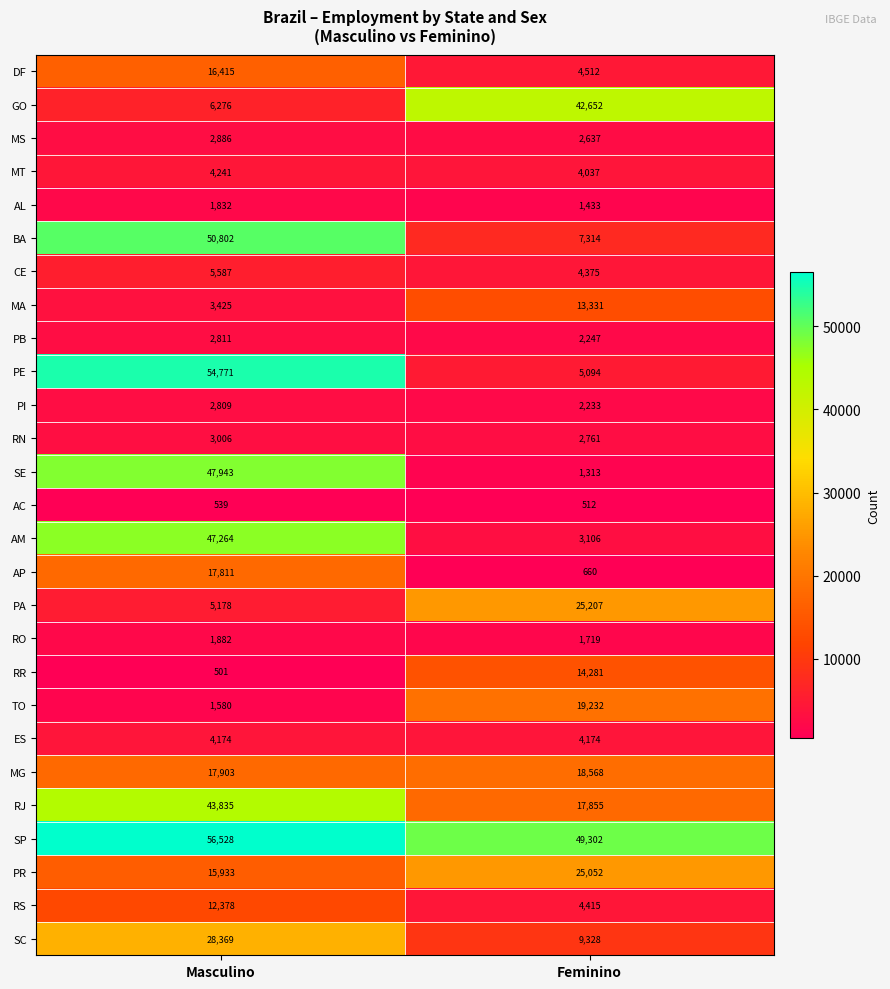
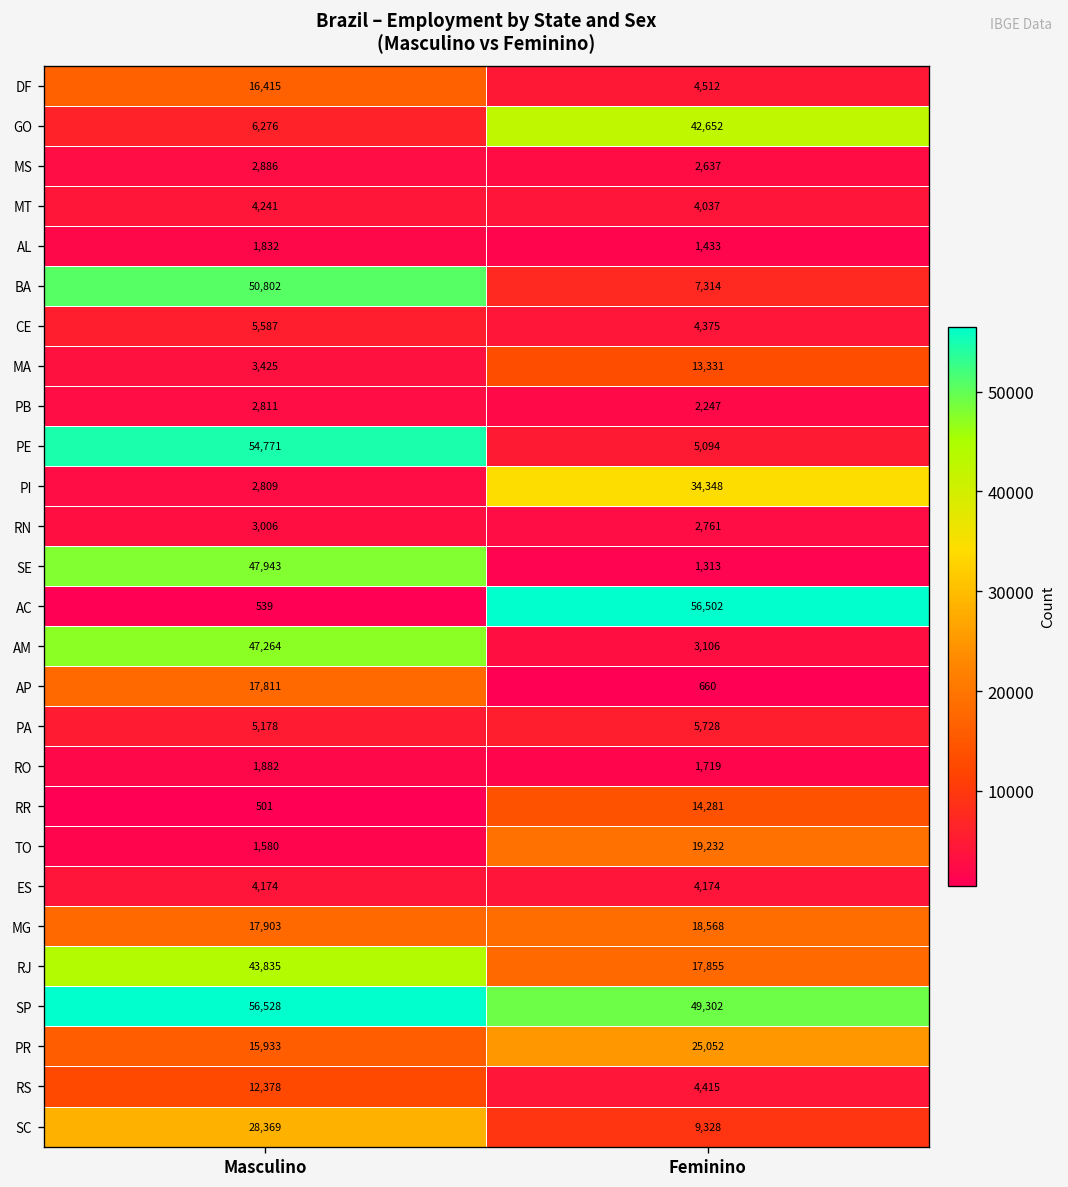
  {
    "DF": {
      "Masculino": "16,415",
      "Feminino": "4,512"
    },
    "GO": {
      "Masculino": "6,276",
      "Feminino": "42,652"
    },
    "MS": {
      "Masculino": "2,886",
      "Feminino": "2,637"
    },
    "MT": {
      "Masculino": "4,241",
      "Feminino": "4,037"
    },
    "AL": {
      "Masculino": "1,832",
      "Feminino": "1,433"
    },
    "BA": {
      "Masculino": "50,802",
      "Feminino": "7,314"
    },
    "CE": {
      "Masculino": "5,587",
      "Feminino": "4,375"
    },
    "MA": {
      "Masculino": "3,425",
      "Feminino": "13,331"
    },
    "PB": {
      "Masculino": "2,811",
      "Feminino": "2,247"
    },
    "PE": {
      "Masculino": "54,771",
      "Feminino": "5,094"
    },
    "PI": {
      "Masculino": "2,809",
-     "Feminino": "2,233"
+     "Feminino": "34,348"
    },
    "RN": {
      "Masculino": "3,006",
      "Feminino": "2,761"
    },
    "SE": {
      "Masculino": "47,943",
      "Feminino": "1,313"
    },
    "AC": {
      "Masculino": "539",
-     "Feminino": "512"
+     "Feminino": "56,502"
    },
    "AM": {
      "Masculino": "47,264",
      "Feminino": "3,106"
    },
    "AP": {
      "Masculino": "17,811",
      "Feminino": "660"
    },
    "PA": {
      "Masculino": "5,178",
-     "Feminino": "25,207"
+     "Feminino": "5,728"
    },
    "RO": {
      "Masculino": "1,882",
      "Feminino": "1,719"
    },
    "RR": {
      "Masculino": "501",
      "Feminino": "14,281"
    },
    "TO": {
      "Masculino": "1,580",
      "Feminino": "19,232"
    },
    "ES": {
      "Masculino": "4,174",
      "Feminino": "4,174"
    },
    "MG": {
      "Masculino": "17,903",
      "Feminino": "18,568"
    },
    "RJ": {
      "Masculino": "43,835",
      "Feminino": "17,855"
    },
    "SP": {
      "Masculino": "56,528",
      "Feminino": "49,302"
    },
    "PR": {
      "Masculino": "15,933",
      "Feminino": "25,052"
    },
    "RS": {
      "Masculino": "12,378",
      "Feminino": "4,415"
    },
    "SC": {
      "Masculino": "28,369",
      "Feminino": "9,328"
    }
  }
